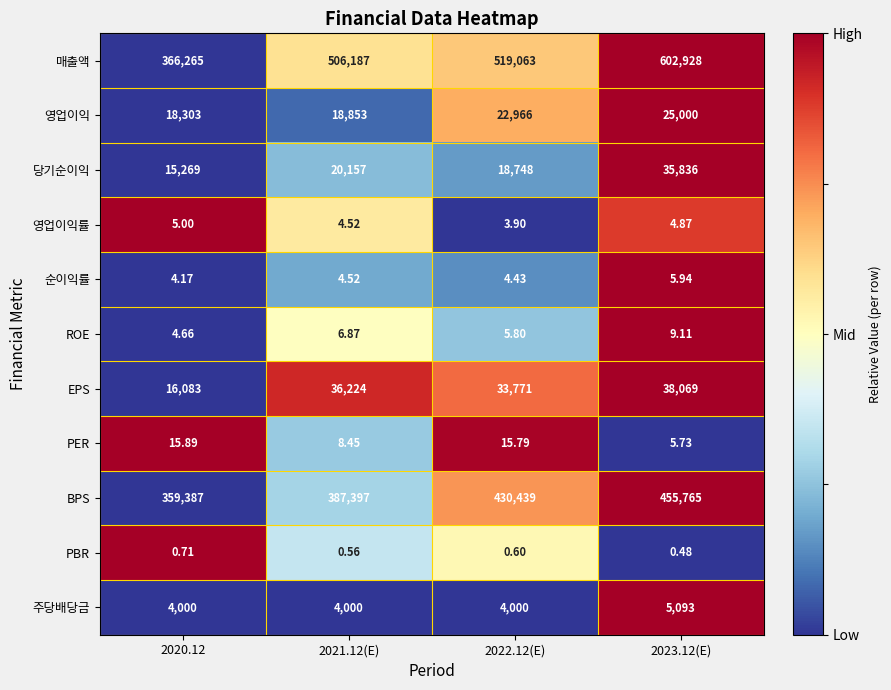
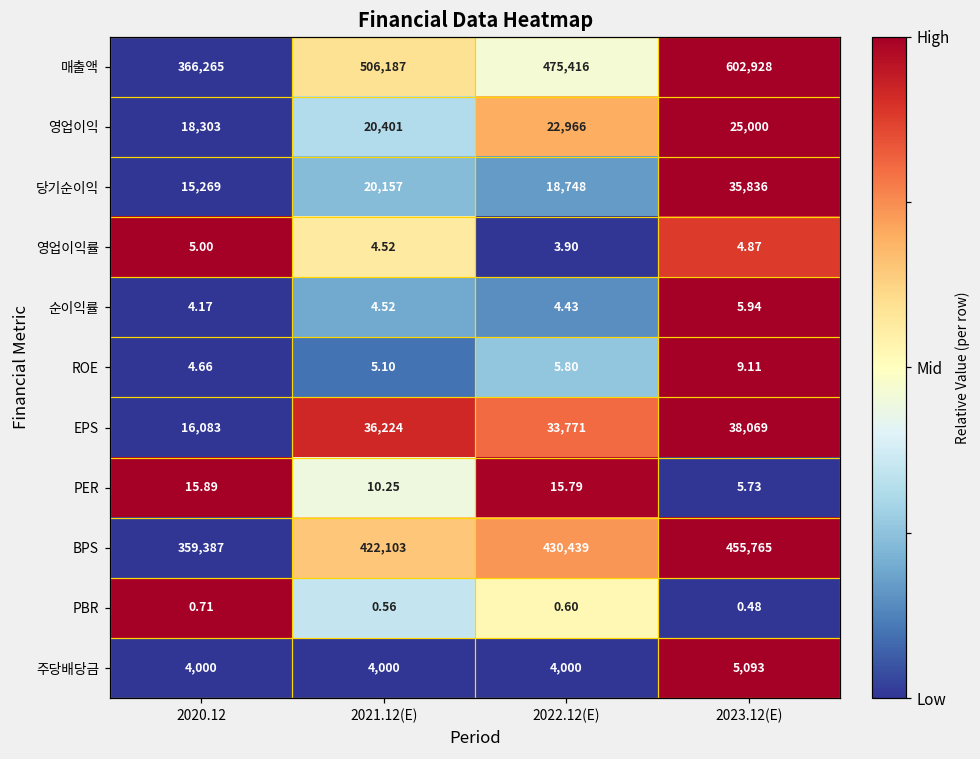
  {
    "매출액": {
      "2020.12": "366,265",
      "2021.12(E)": "506,187",
-     "2022.12(E)": "519,063",
+     "2022.12(E)": "475,416",
      "2023.12(E)": "602,928"
    },
    "영업이익": {
      "2020.12": "18,303",
-     "2021.12(E)": "18,853",
+     "2021.12(E)": "20,401",
      "2022.12(E)": "22,966",
      "2023.12(E)": "25,000"
    },
    "당기순이익": {
      "2020.12": "15,269",
      "2021.12(E)": "20,157",
      "2022.12(E)": "18,748",
      "2023.12(E)": "35,836"
    },
    "영업이익률": {
      "2020.12": "5.00",
      "2021.12(E)": "4.52",
      "2022.12(E)": "3.90",
      "2023.12(E)": "4.87"
    },
    "순이익률": {
      "2020.12": "4.17",
      "2021.12(E)": "4.52",
      "2022.12(E)": "4.43",
      "2023.12(E)": "5.94"
    },
    "ROE": {
      "2020.12": "4.66",
-     "2021.12(E)": "6.87",
+     "2021.12(E)": "5.10",
      "2022.12(E)": "5.80",
      "2023.12(E)": "9.11"
    },
    "EPS": {
      "2020.12": "16,083",
      "2021.12(E)": "36,224",
      "2022.12(E)": "33,771",
      "2023.12(E)": "38,069"
    },
    "PER": {
      "2020.12": "15.89",
-     "2021.12(E)": "8.45",
+     "2021.12(E)": "10.25",
      "2022.12(E)": "15.79",
      "2023.12(E)": "5.73"
    },
    "BPS": {
      "2020.12": "359,387",
-     "2021.12(E)": "387,397",
+     "2021.12(E)": "422,103",
      "2022.12(E)": "430,439",
      "2023.12(E)": "455,765"
    },
    "PBR": {
      "2020.12": "0.71",
      "2021.12(E)": "0.56",
      "2022.12(E)": "0.60",
      "2023.12(E)": "0.48"
    },
    "주당배당금": {
      "2020.12": "4,000",
      "2021.12(E)": "4,000",
      "2022.12(E)": "4,000",
      "2023.12(E)": "5,093"
    }
  }
